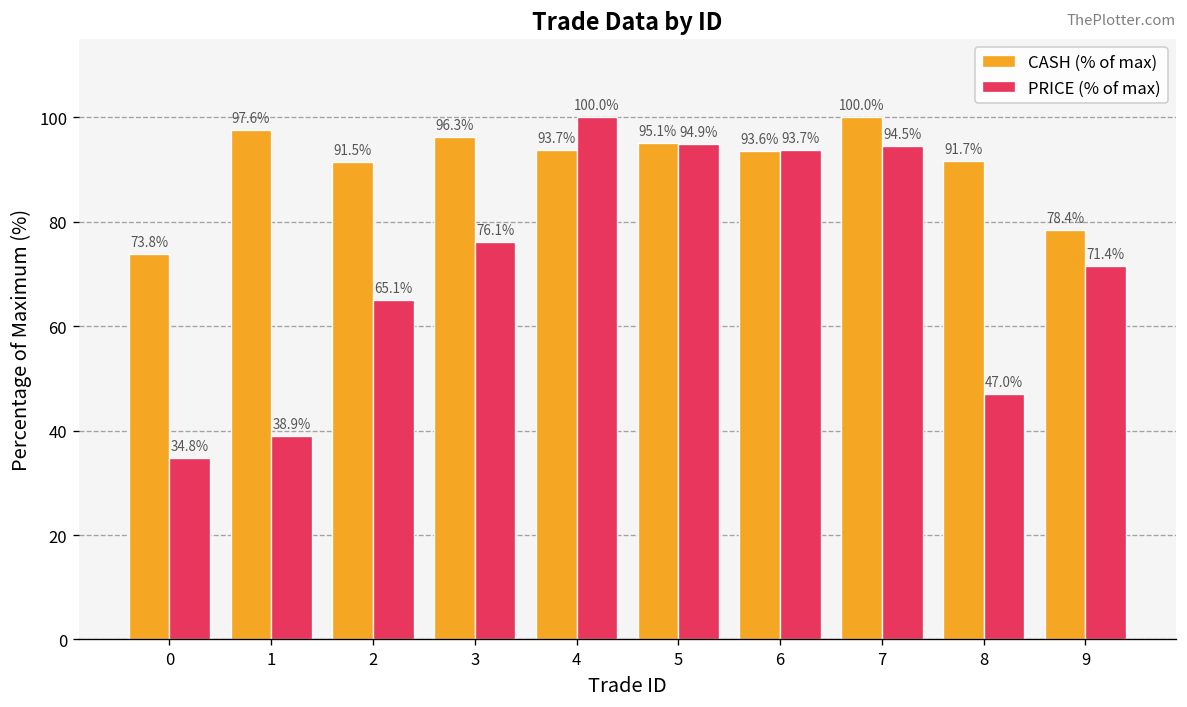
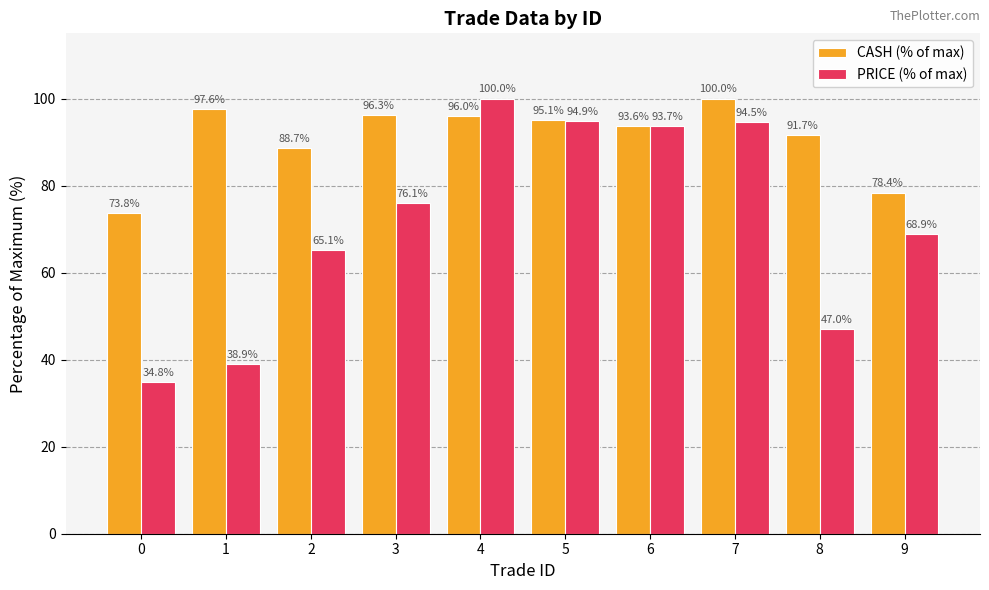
  {
    "CASH (% of max)": {
      "0": "73.8%",
      "1": "97.6%",
-     "2": "91.5%",
+     "2": "88.7%",
      "3": "96.3%",
-     "4": "93.7%",
+     "4": "96.0%",
      "5": "95.1%",
      "6": "93.6%",
      "7": "100.0%",
      "8": "91.7%",
      "9": "78.4%"
    },
    "PRICE (% of max)": {
      "0": "34.8%",
      "1": "38.9%",
      "2": "65.1%",
      "3": "76.1%",
      "4": "100.0%",
      "5": "94.9%",
      "6": "93.7%",
      "7": "94.5%",
      "8": "47.0%",
-     "9": "71.4%"
+     "9": "68.9%"
    }
  }
